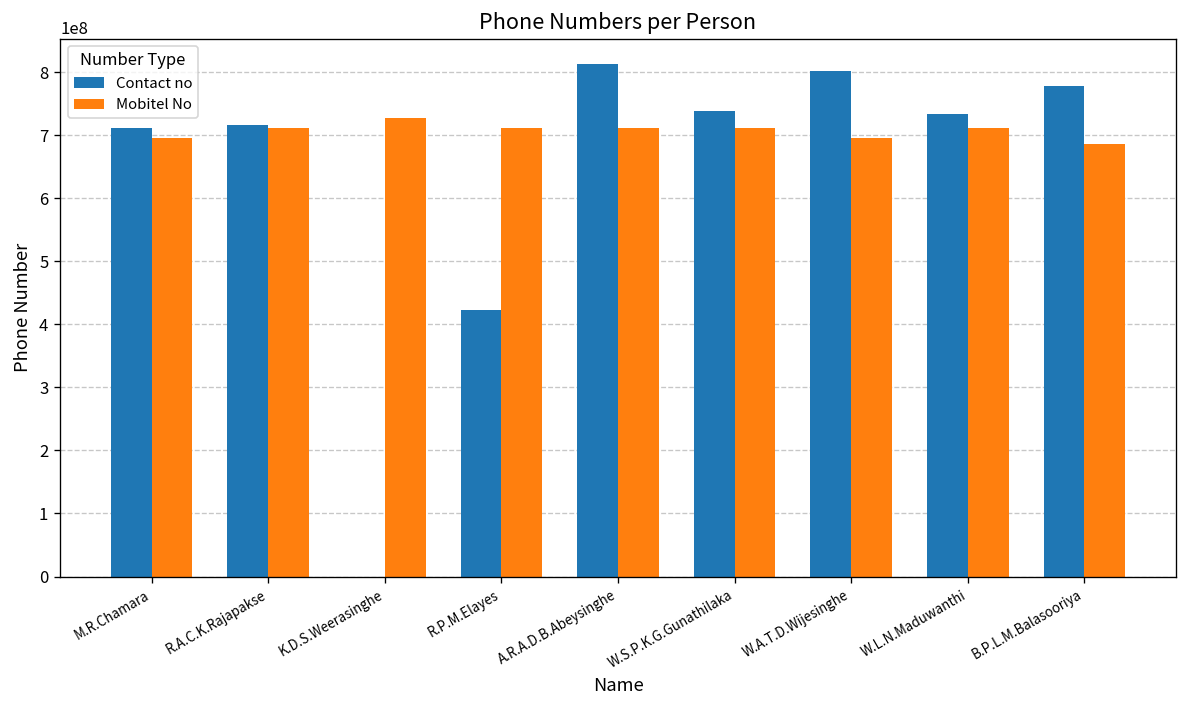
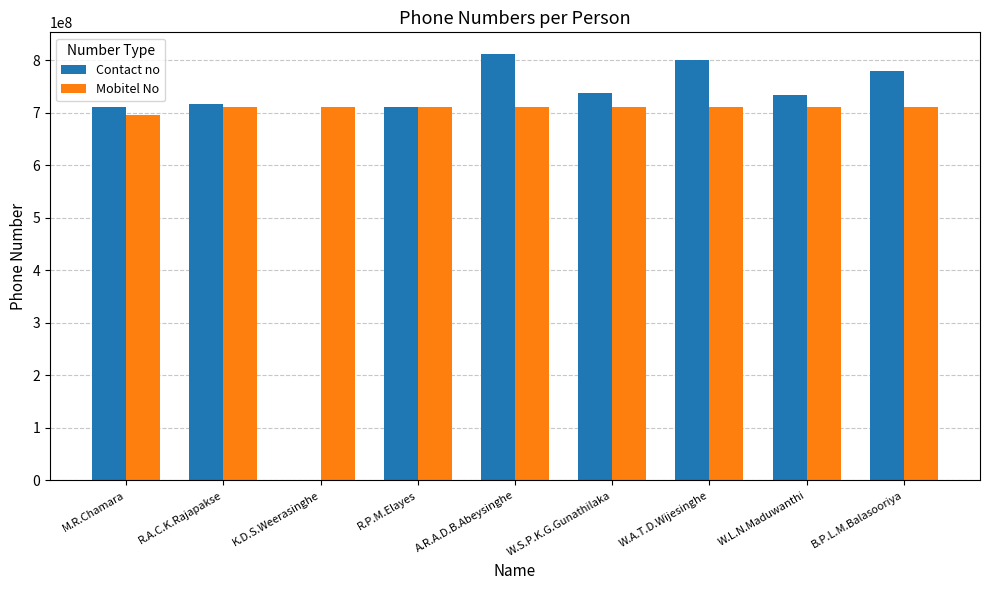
  {
    "Contact no": {
      "M.R.Chamara": 710000000,
      "R.A.C.K.Rajapakse": 720000000,
      "K.D.S.Weerasinghe": 0,
-     "R.P.M.Elayes": 420000000,
+     "R.P.M.Elayes": 710000000,
      "A.R.A.D.B.Abeysinghe": 810000000,
      "W.S.P.K.G.Gunathilaka": 740000000,
      "W.A.T.D.Wijesinghe": 800000000,
      "W.L.N.Maduwanthi": 730000000,
      "B.P.L.M.Balasooriya": 780000000
    },
    "Mobitel No": {
      "M.R.Chamara": 700000000,
      "R.A.C.K.Rajapakse": 710000000,
-     "K.D.S.Weerasinghe": 730000000,
+     "K.D.S.Weerasinghe": 710000000,
      "R.P.M.Elayes": 710000000,
      "A.R.A.D.B.Abeysinghe": 710000000,
      "W.S.P.K.G.Gunathilaka": 710000000,
-     "W.A.T.D.Wijesinghe": 690000000,
+     "W.A.T.D.Wijesinghe": 710000000,
      "W.L.N.Maduwanthi": 710000000,
-     "B.P.L.M.Balasooriya": 690000000
+     "B.P.L.M.Balasooriya": 710000000
    }
  }
